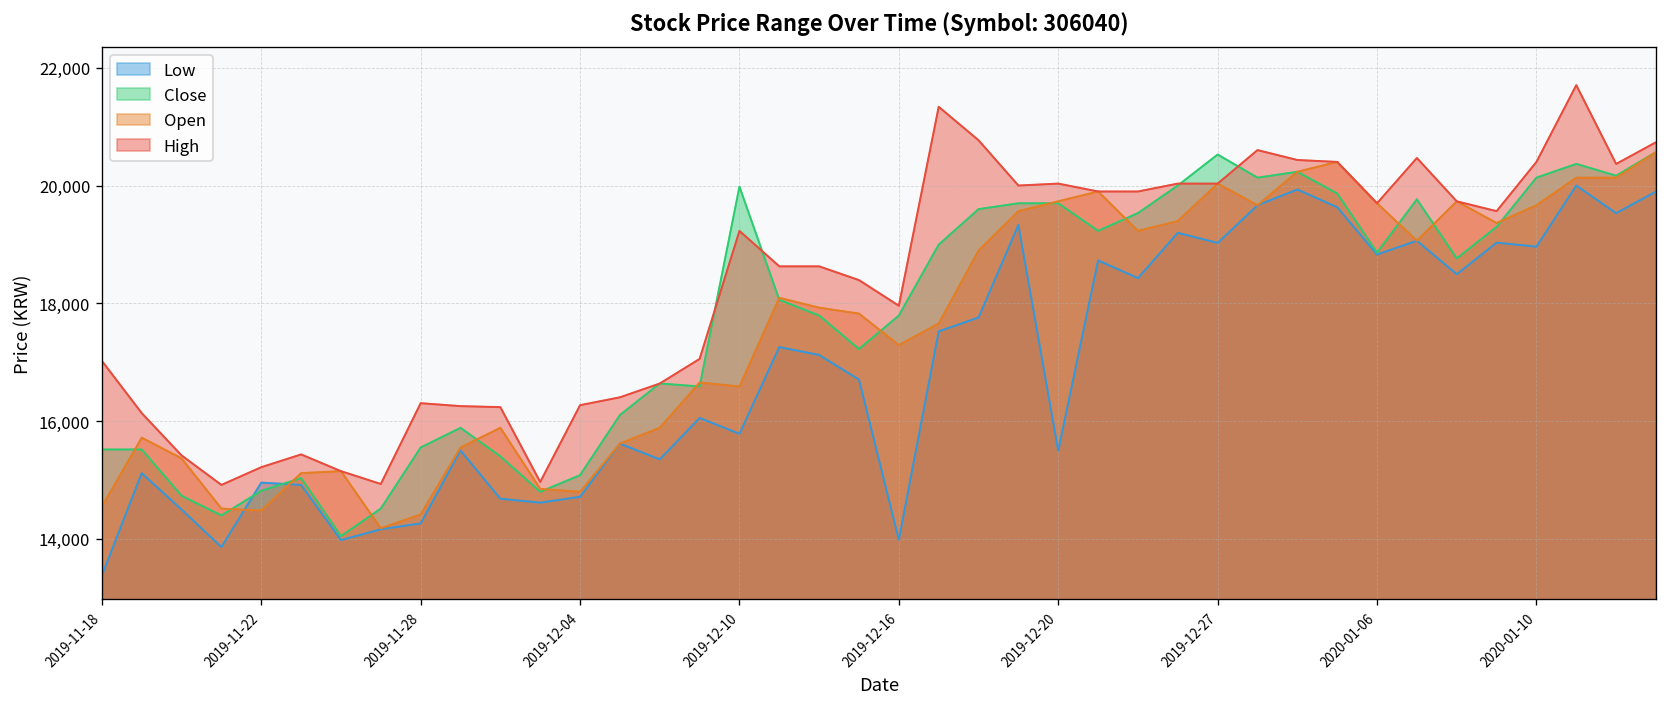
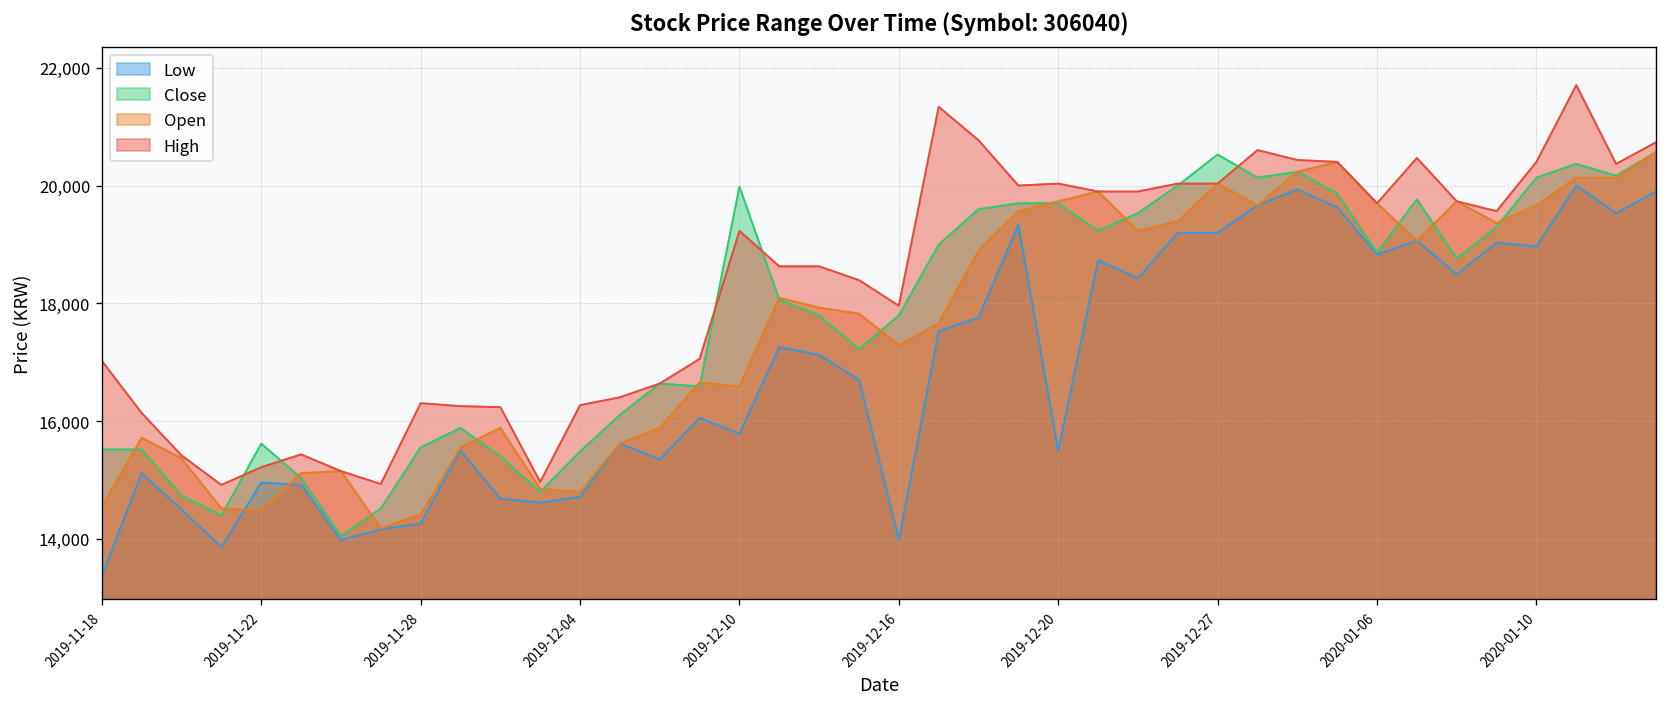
  {
    "Low": {
      "2019-11-18": "13,400",
      "2019-11-22": "15,000",
      "2019-11-28": "14,300",
      "2019-12-04": "14,700",
      "2019-12-10": "15,800",
      "2019-12-16": "14,000",
      "2019-12-20": "15,500",
-     "2019-12-27": "19,000",
+     "2019-12-27": "19,200",
      "2020-01-10": "19,000"
    },
    "Close": {
      "2019-11-18": "15,500",
-     "2019-11-22": "14,800",
+     "2019-11-22": "15,600",
      "2019-11-28": "15,600",
-     "2019-12-04": "15,100",
+     "2019-12-04": "15,500",
      "2019-12-10": "20,000",
      "2019-12-16": "17,800",
      "2019-12-27": "20,500",
      "2020-01-10": "20,100"
    }
  }
